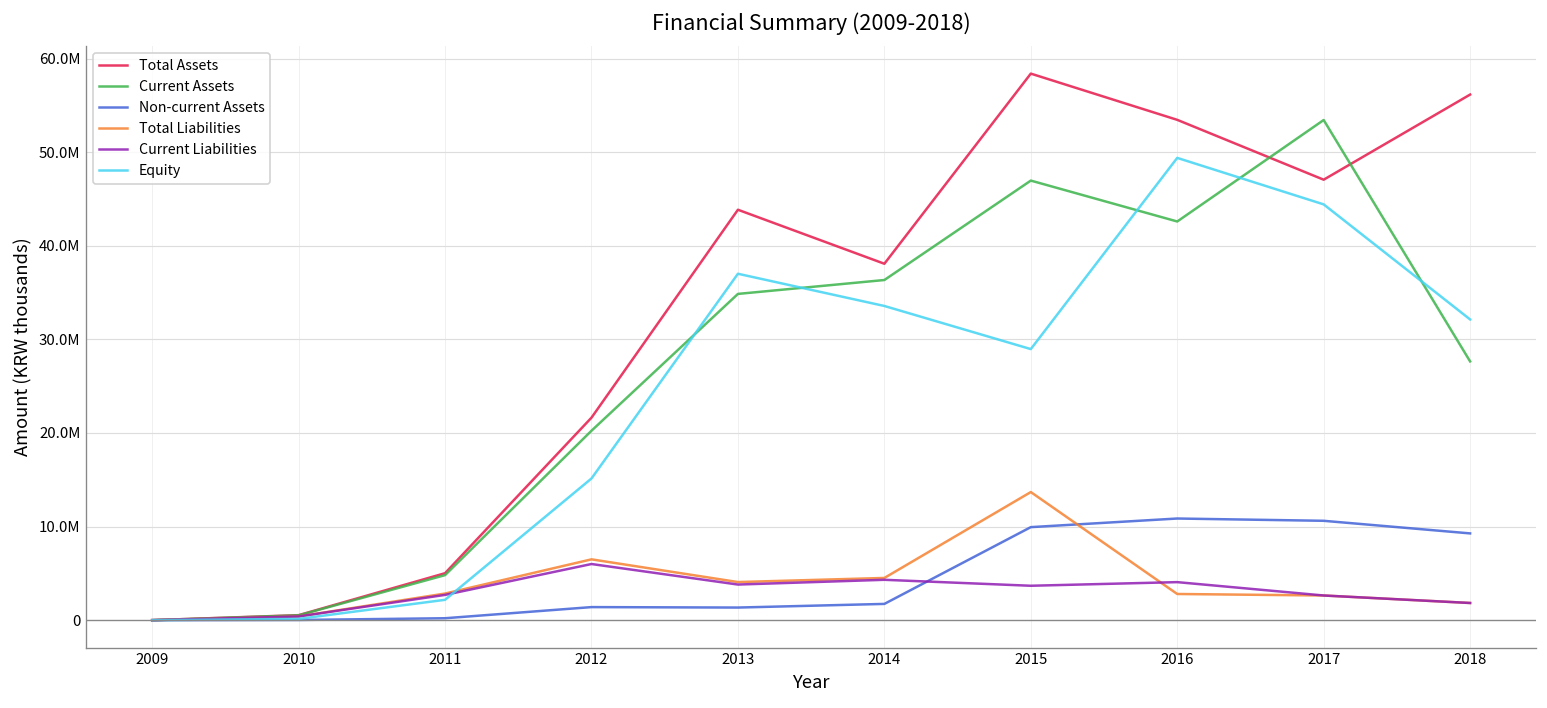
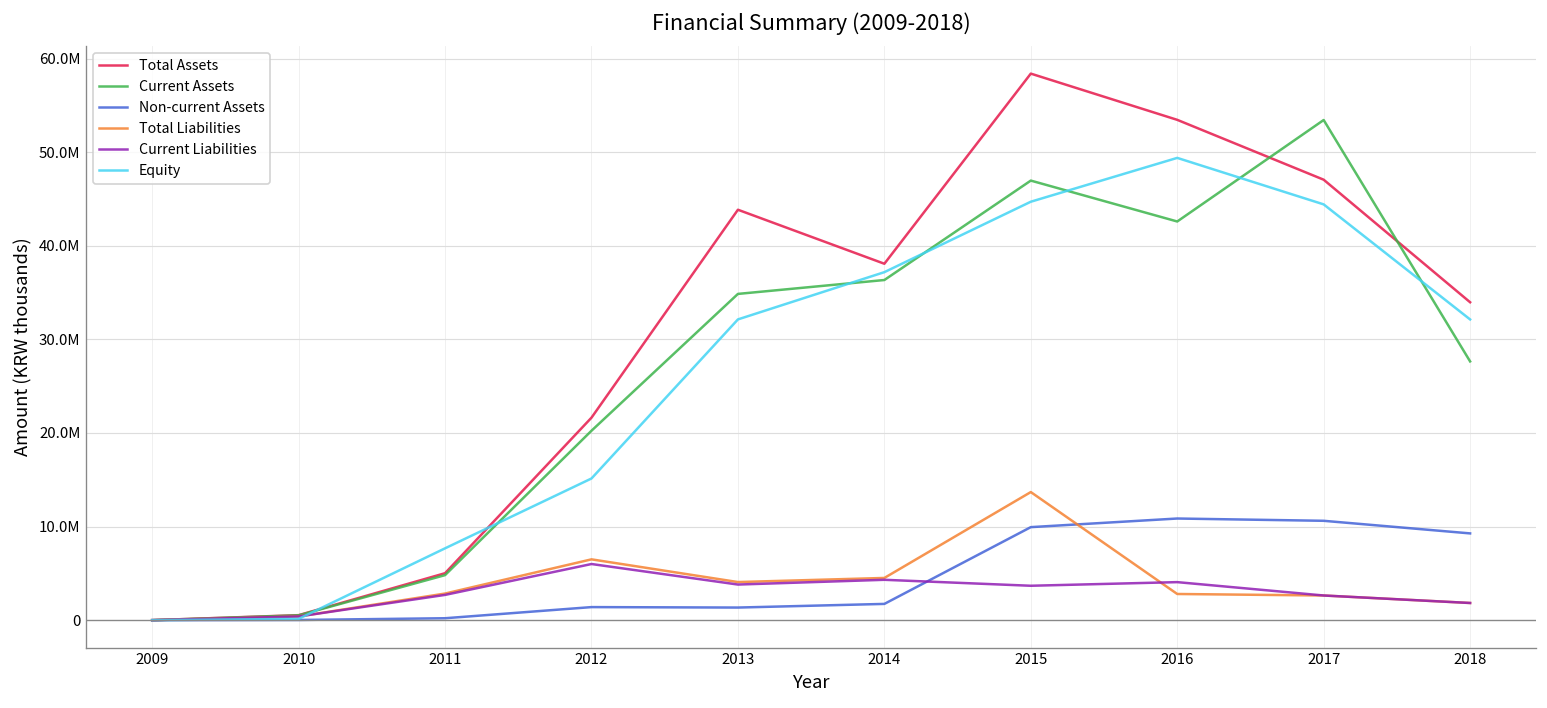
  {
    "Total Assets": {
      "2012": 22000000,
      "2013": 44000000,
      "2014": 38000000,
      "2015": 58000000,
      "2016": 53000000,
      "2017": 47000000,
-     "2018": 56000000
+     "2018": 34000000
    },
    "Current Assets": {
      "2012": 20000000,
      "2013": 35000000,
      "2014": 36000000,
      "2015": 47000000,
      "2016": 43000000,
      "2017": 53000000,
      "2018": 28000000
    },
    "Non-current Assets": {
      "2011": 0,
      "2012": 1000000,
      "2013": 1000000,
      "2014": 2000000,
      "2015": 10000000,
      "2016": 11000000,
      "2017": 11000000,
      "2018": 9000000
    },
    "Total Liabilities": {
      "2012": 6000000,
      "2015": 14000000,
      "2016": 3000000
    },
    "Current Liabilities": {
      "2012": 6000000,
      "2015": 4000000,
      "2016": 4000000
    },
    "Equity": {
-     "2011": 2000000,
+     "2011": 8000000,
      "2012": 15000000,
-     "2013": 37000000,
-     "2014": 34000000,
-     "2015": 29000000,
+     "2013": 32000000,
+     "2014": 37000000,
+     "2015": 45000000,
      "2016": 49000000,
      "2017": 44000000,
      "2018": 32000000
    }
  }
